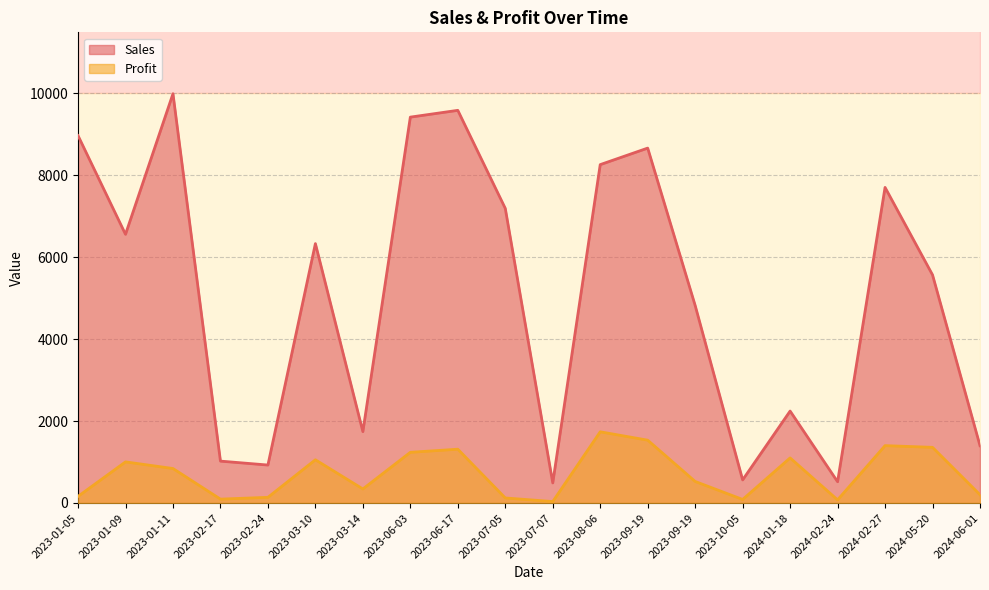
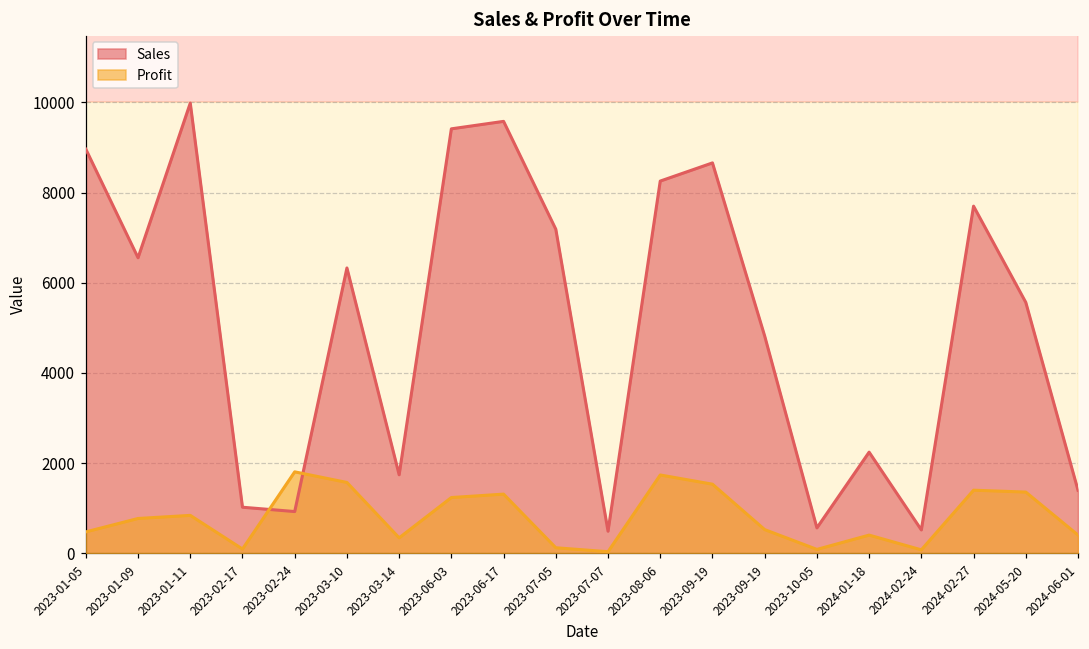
  {
    "Profit": {
-     "2023-01-05": 200,
-     "2023-01-09": 1000,
+     "2023-01-05": 500,
+     "2023-01-09": 800,
      "2023-01-11": 800,
      "2023-02-17": 100,
-     "2023-02-24": 100,
-     "2023-03-10": 1100,
+     "2023-02-24": 1800,
+     "2023-03-10": 1600,
      "2023-03-14": 300,
      "2023-06-03": 1200,
      "2023-06-17": 1300,
      "2023-07-05": 100,
      "2023-08-06": 1700,
      "2023-10-05": 100,
-     "2024-01-18": 1100,
+     "2024-01-18": 400,
      "2024-02-24": 100,
      "2024-02-27": 1400,
      "2024-05-20": 1400,
-     "2024-06-01": 200
+     "2024-06-01": 400
    }
  }
